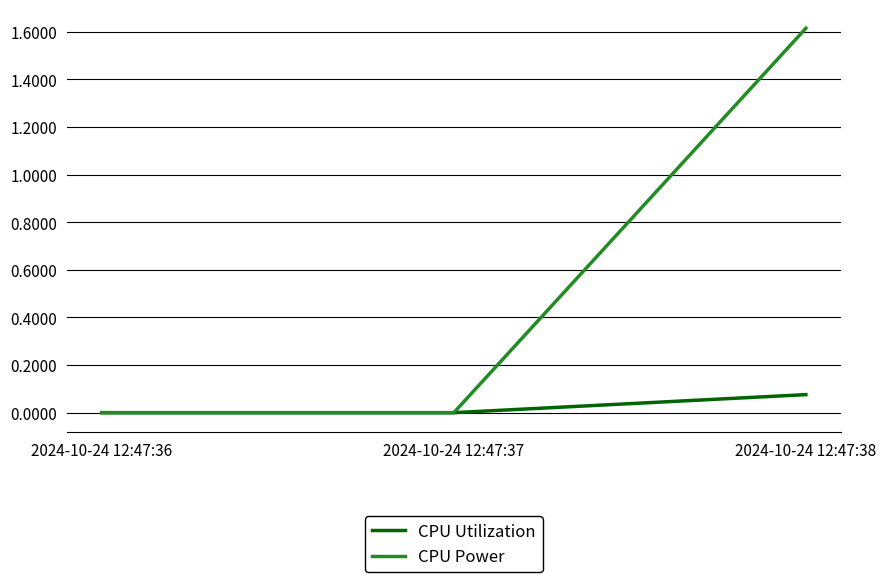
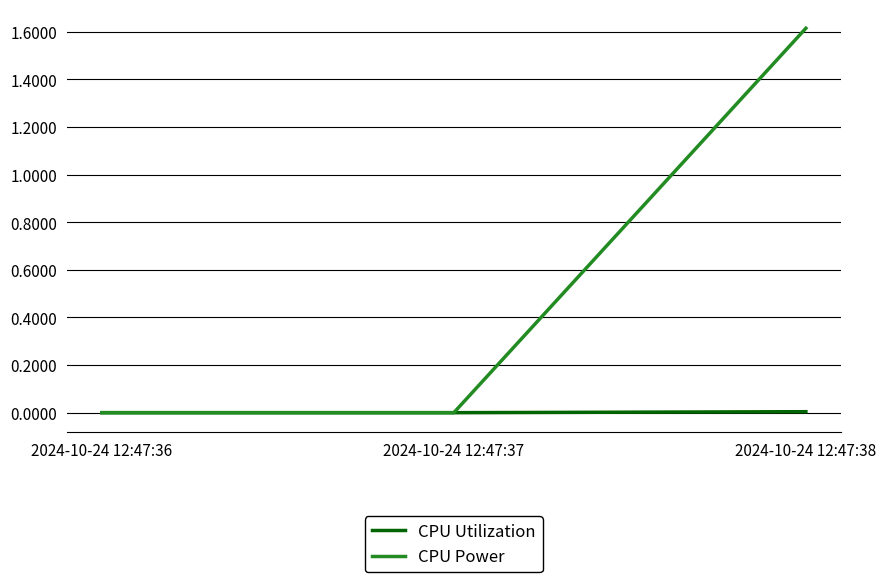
  {
    "CPU Utilization": {
-     "2024-10-24 12:47:38": 0.08
+     "2024-10-24 12:47:38": 0.00
    },
    "CPU Power": {
      "2024-10-24 12:47:38": 1.61
    }
  }
